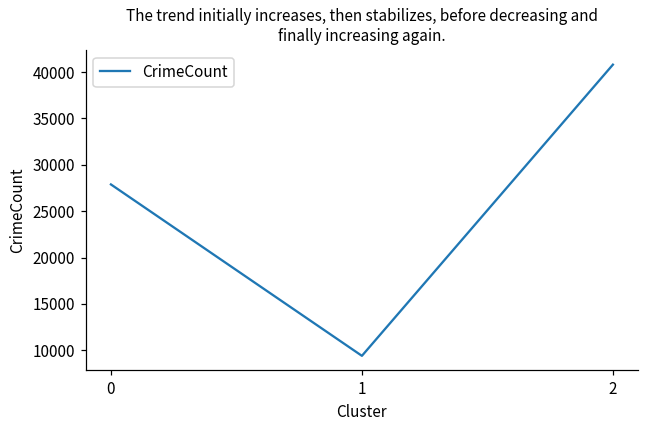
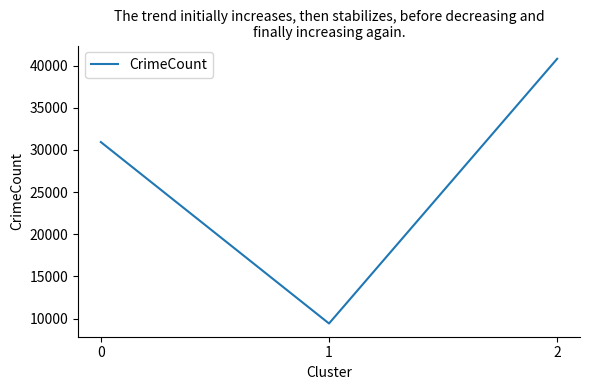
  {
-   "0": 28000,
+   "0": 31000,
    "1": 9000,
    "2": 41000
  }
